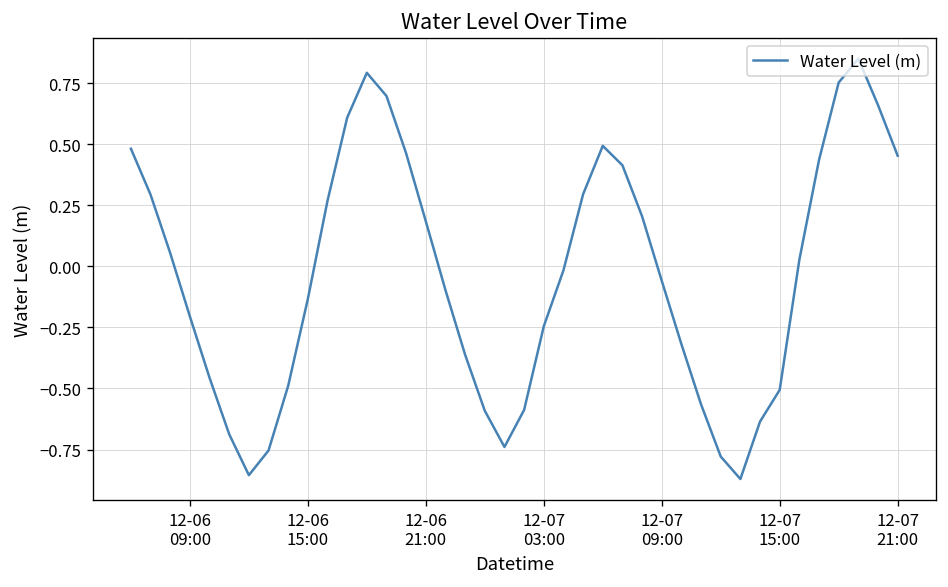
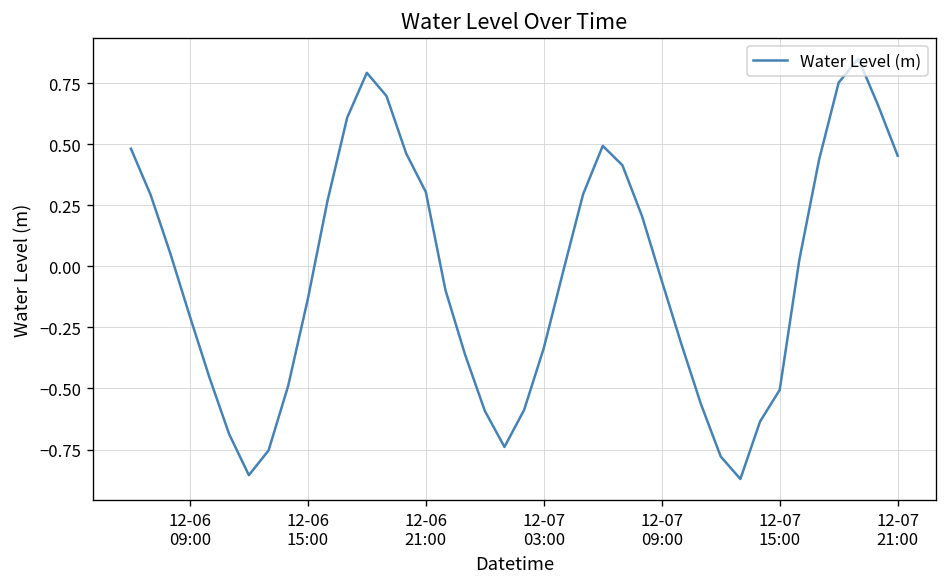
  {
    "12-06 09:00": -0.21,
    "12-06 15:00": -0.13,
-   "12-06 21:00": 0.18,
-   "12-07 03:00": -0.25,
+   "12-06 21:00": 0.30,
+   "12-07 03:00": -0.33,
    "12-07 09:00": -0.06,
    "12-07 15:00": -0.51,
    "12-07 21:00": 0.45
  }
